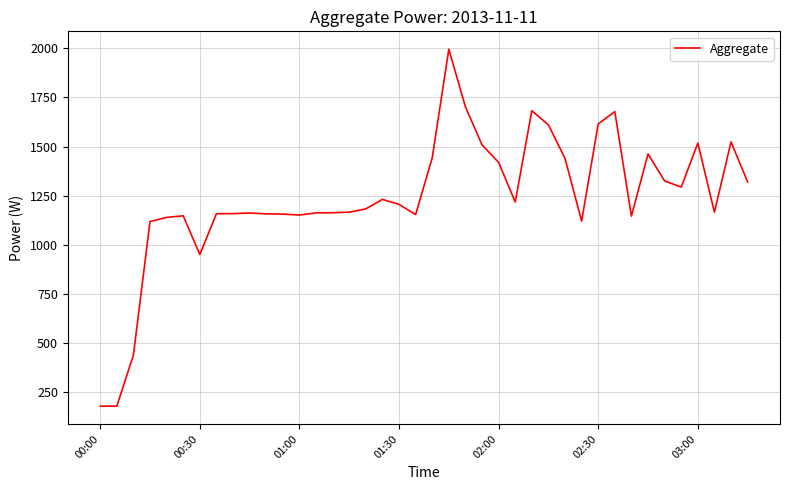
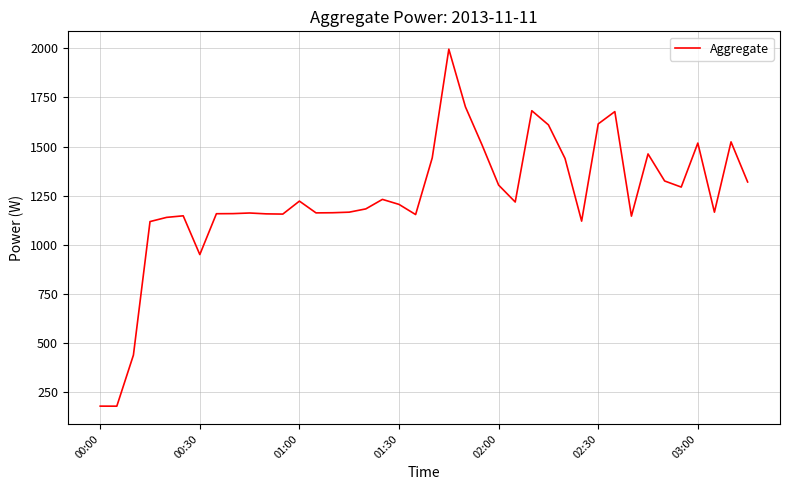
  {
    "00:00": 180,
    "00:30": 950,
-   "01:00": 1150,
+   "01:00": 1220,
    "01:30": 1210,
-   "02:00": 1420,
+   "02:00": 1300,
    "02:30": 1620,
    "03:00": 1520
  }
